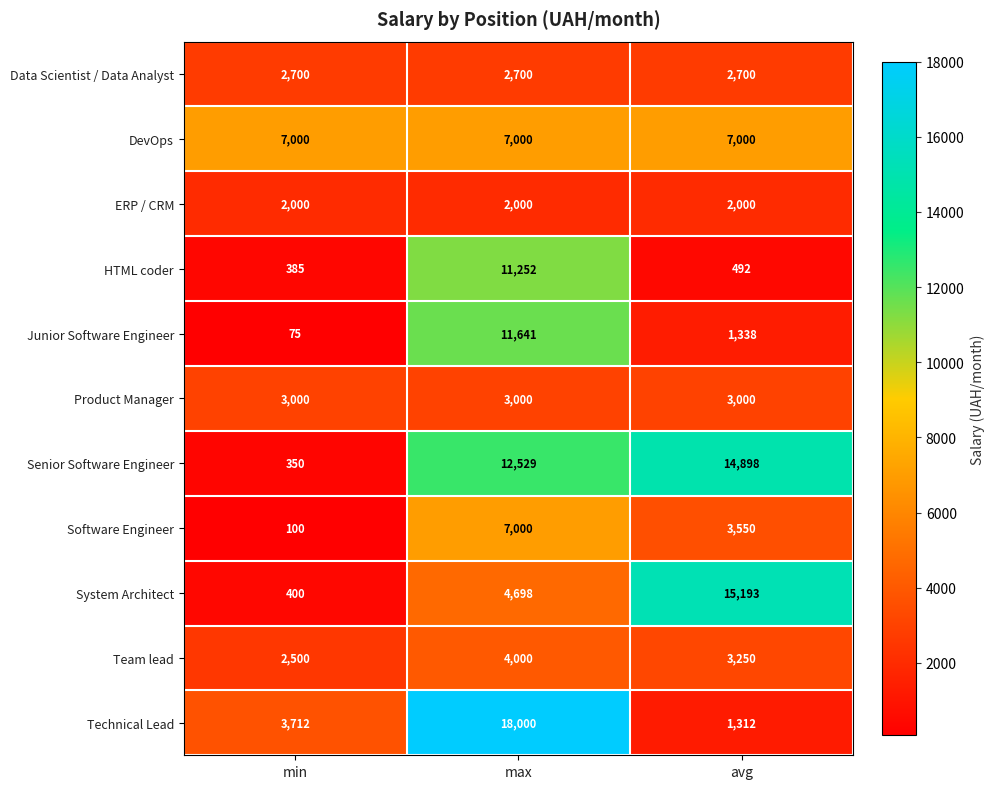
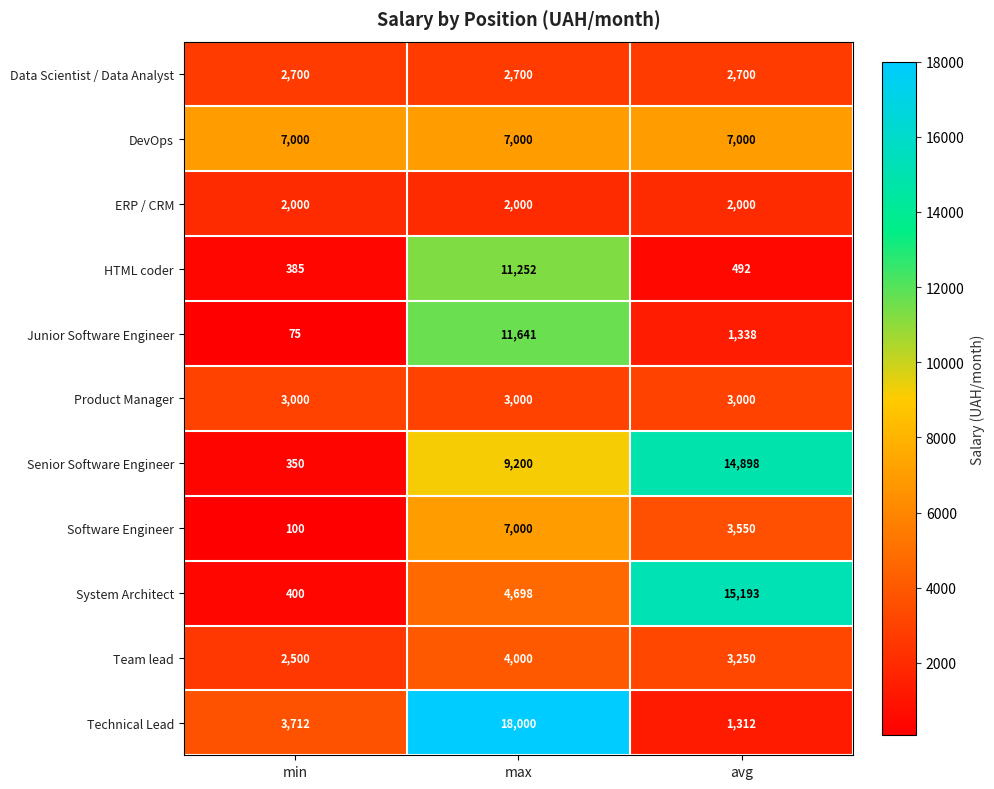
  {
    "Data Scientist / Data Analyst": {
      "min": "2,700",
      "max": "2,700",
      "avg": "2,700"
    },
    "DevOps": {
      "min": "7,000",
      "max": "7,000",
      "avg": "7,000"
    },
    "ERP / CRM": {
      "min": "2,000",
      "max": "2,000",
      "avg": "2,000"
    },
    "HTML coder": {
      "min": "385",
      "max": "11,252",
      "avg": "492"
    },
    "Junior Software Engineer": {
      "min": "75",
      "max": "11,641",
      "avg": "1,338"
    },
    "Product Manager": {
      "min": "3,000",
      "max": "3,000",
      "avg": "3,000"
    },
    "Senior Software Engineer": {
      "min": "350",
-     "max": "12,529",
+     "max": "9,200",
      "avg": "14,898"
    },
    "Software Engineer": {
      "min": "100",
      "max": "7,000",
      "avg": "3,550"
    },
    "System Architect": {
      "min": "400",
      "max": "4,698",
      "avg": "15,193"
    },
    "Team lead": {
      "min": "2,500",
      "max": "4,000",
      "avg": "3,250"
    },
    "Technical Lead": {
      "min": "3,712",
      "max": "18,000",
      "avg": "1,312"
    }
  }
